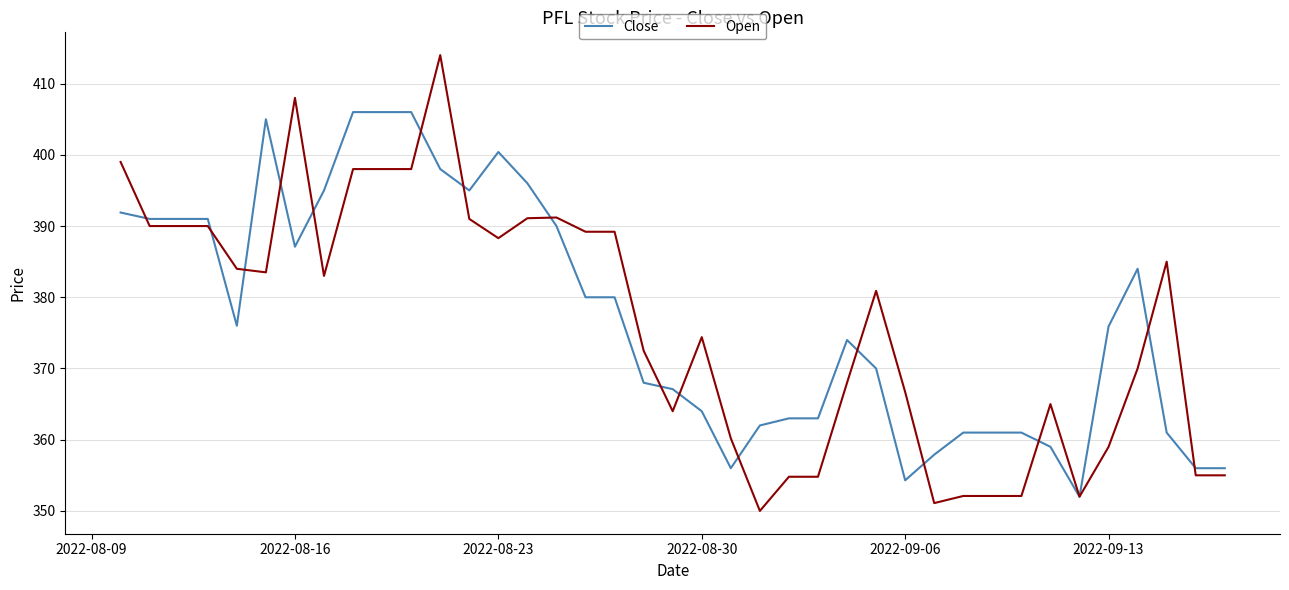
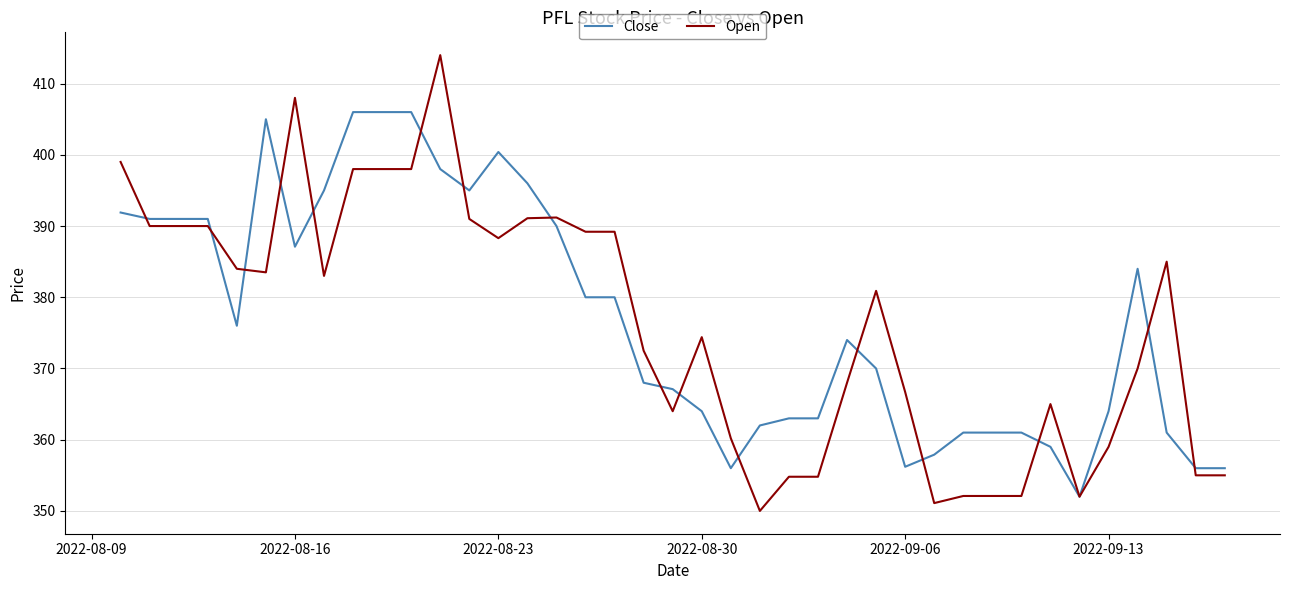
  {
    "Close": {
      "2022-08-16": 387,
      "2022-08-23": 400,
      "2022-08-30": 364,
-     "2022-09-06": 354,
-     "2022-09-13": 376
+     "2022-09-06": 356,
+     "2022-09-13": 364
    },
    "Open": {
      "2022-08-16": 408,
      "2022-08-23": 388,
      "2022-08-30": 374,
      "2022-09-06": 367,
      "2022-09-13": 359
    }
  }
